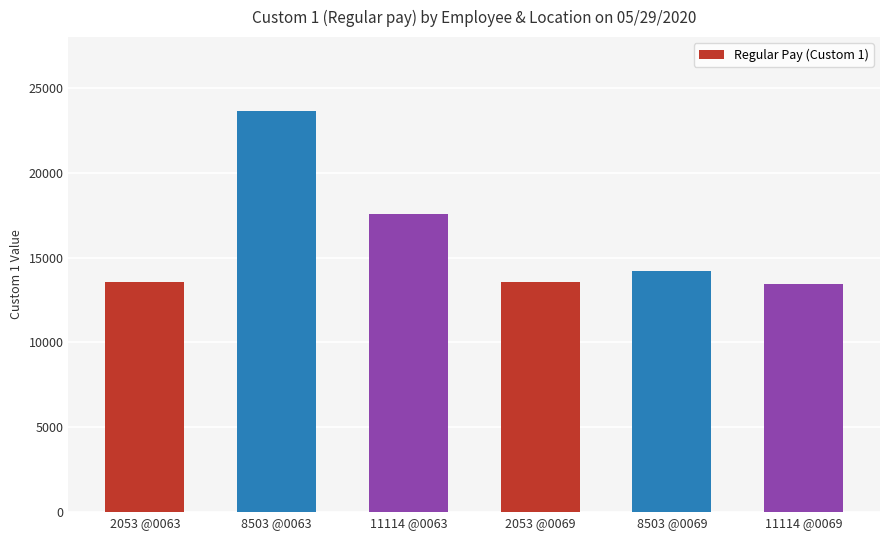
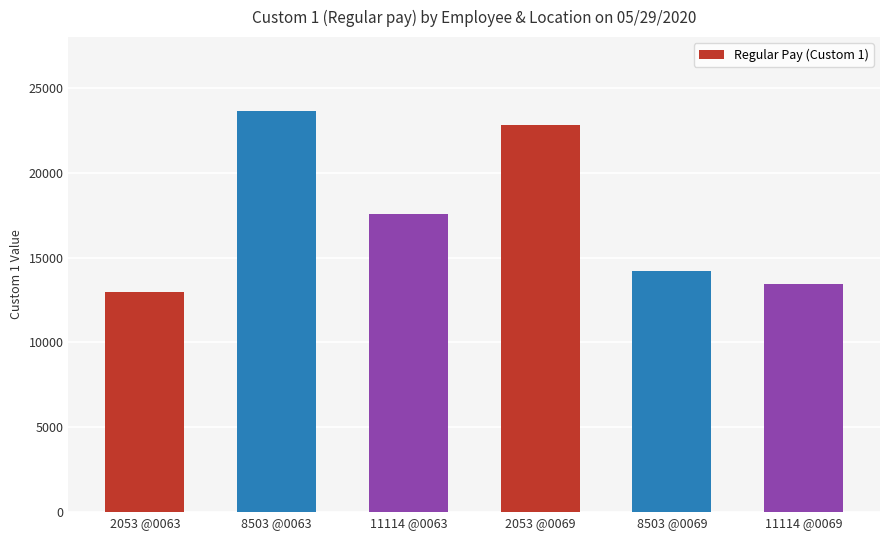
  {
-   "2053 @0063": 13600,
+   "2053 @0063": 13000,
    "8503 @0063": 23600,
    "11114 @0063": 17600,
-   "2053 @0069": 13600,
+   "2053 @0069": 22800,
    "8503 @0069": 14200,
    "11114 @0069": 13500
  }
